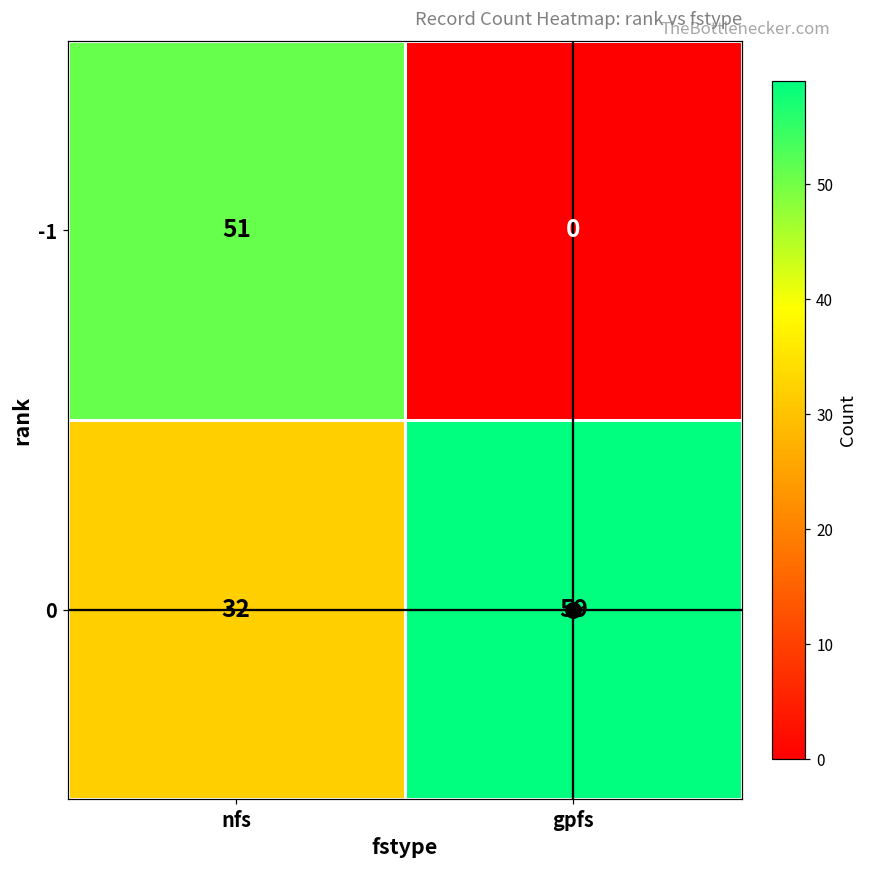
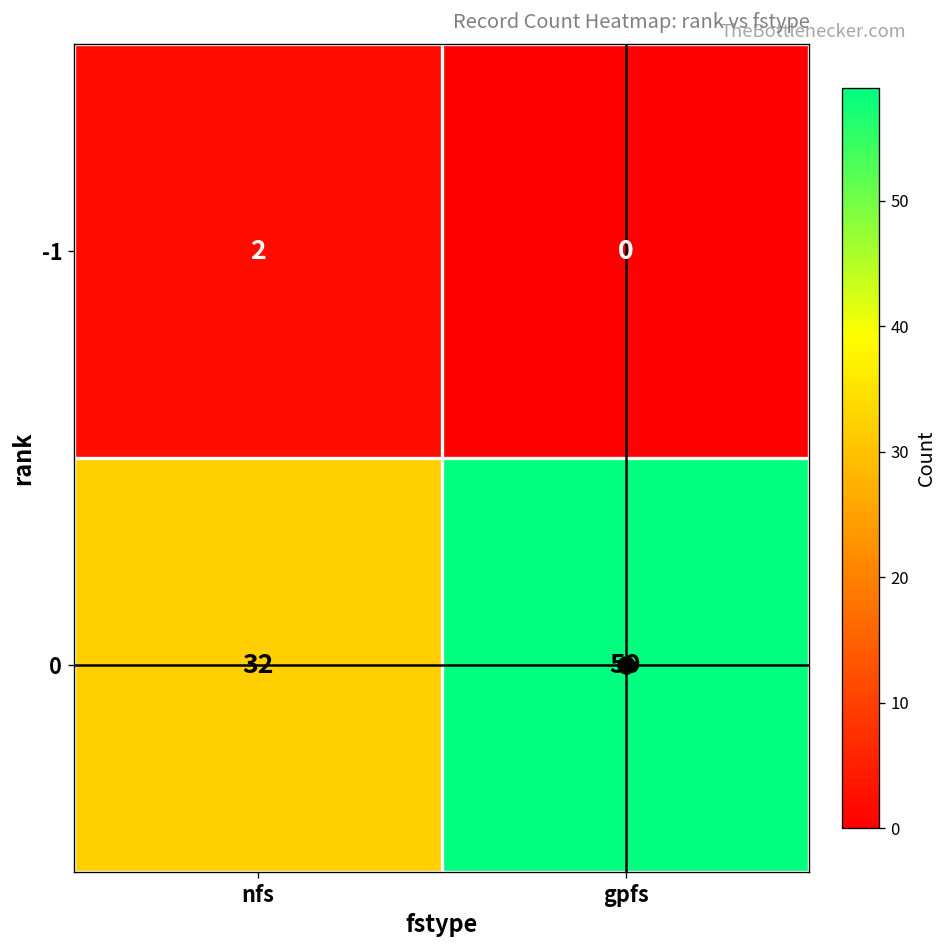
  {
    "-1": {
-     "nfs": 51,
+     "nfs": 2,
      "gpfs": 0
    },
    "0": {
      "nfs": 32
    }
  }
